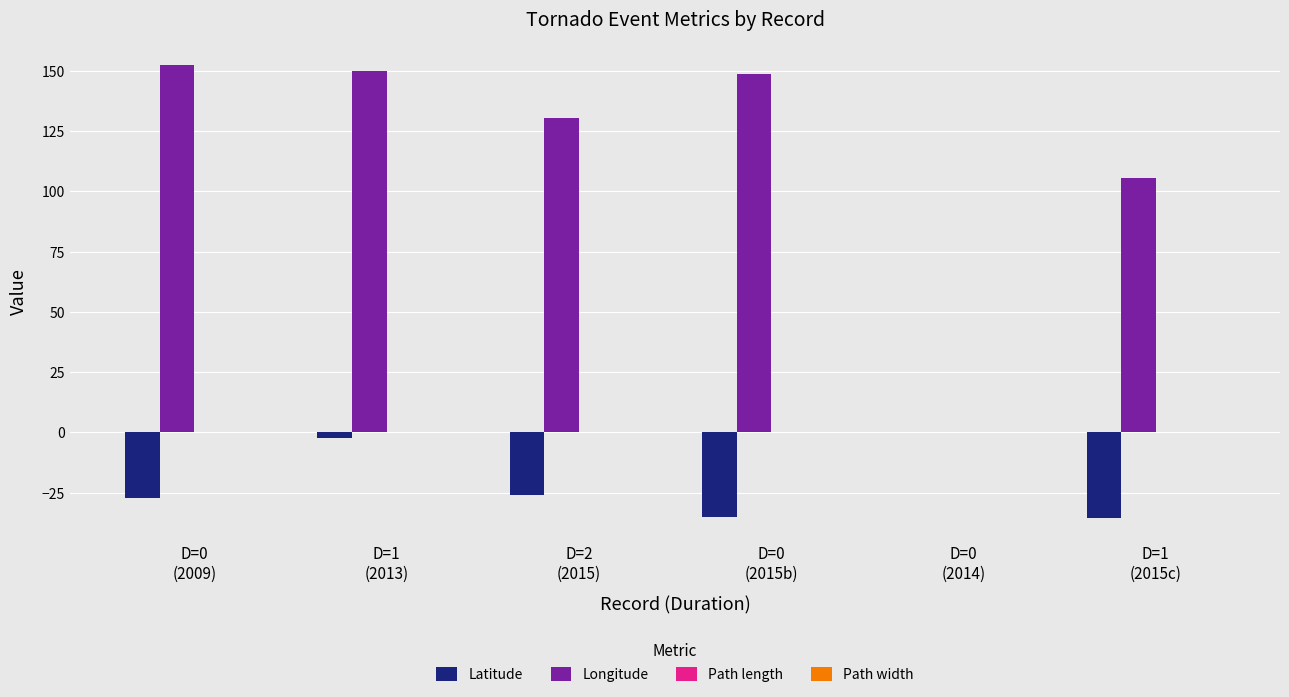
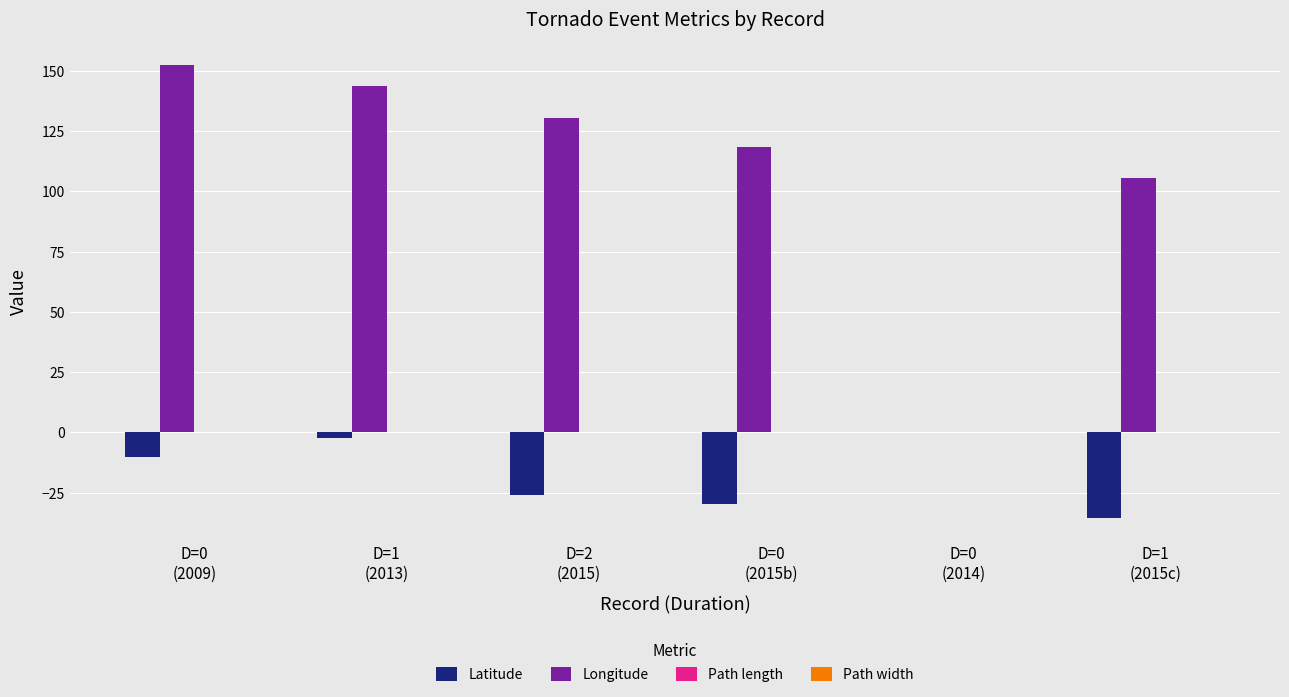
  {
    "Latitude": {
-     "D=0 (2009)": -27,
+     "D=0 (2009)": -10,
      "D=1 (2013)": -2,
      "D=2 (2015)": -26,
-     "D=0 (2015b)": -35,
+     "D=0 (2015b)": -30,
      "D=0 (2014)": 0,
      "D=1 (2015c)": -35
    },
    "Longitude": {
      "D=0 (2009)": 153,
-     "D=1 (2013)": 150,
+     "D=1 (2013)": 144,
      "D=2 (2015)": 130,
-     "D=0 (2015b)": 149,
+     "D=0 (2015b)": 118,
      "D=0 (2014)": 0,
      "D=1 (2015c)": 106
    },
    "Path length": {
      "D=0 (2009)": 0,
      "D=1 (2013)": 0,
      "D=2 (2015)": 0,
      "D=0 (2015b)": 0,
      "D=0 (2014)": 0,
      "D=1 (2015c)": 0
    },
    "Path width": {
      "D=0 (2009)": 0,
      "D=1 (2013)": 0,
      "D=2 (2015)": 0,
      "D=0 (2015b)": 0,
      "D=0 (2014)": 0,
      "D=1 (2015c)": 0
    }
  }
